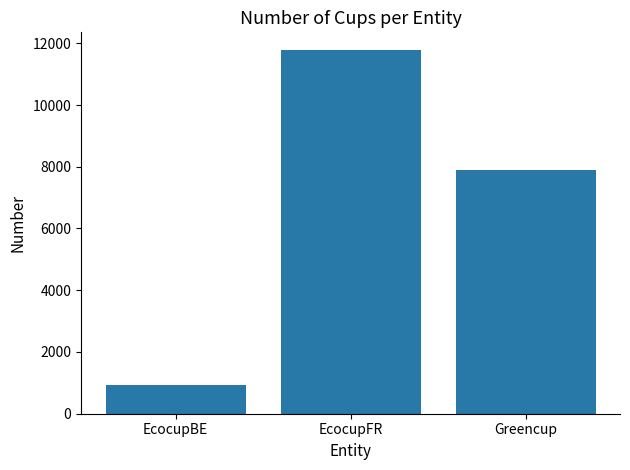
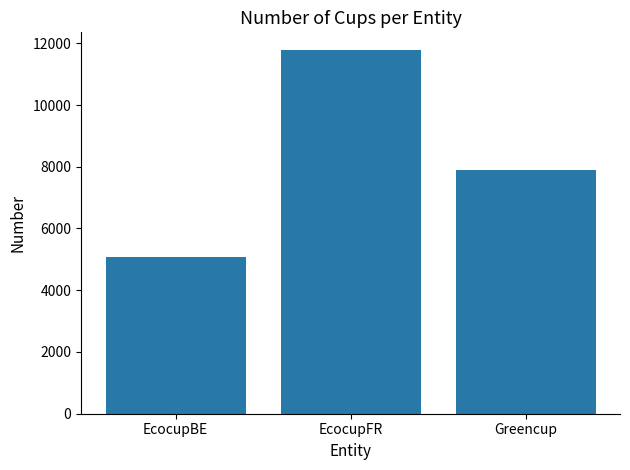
  {
-   "EcocupBE": 900,
+   "EcocupBE": 5100,
    "EcocupFR": 11800,
    "Greencup": 7900
  }
